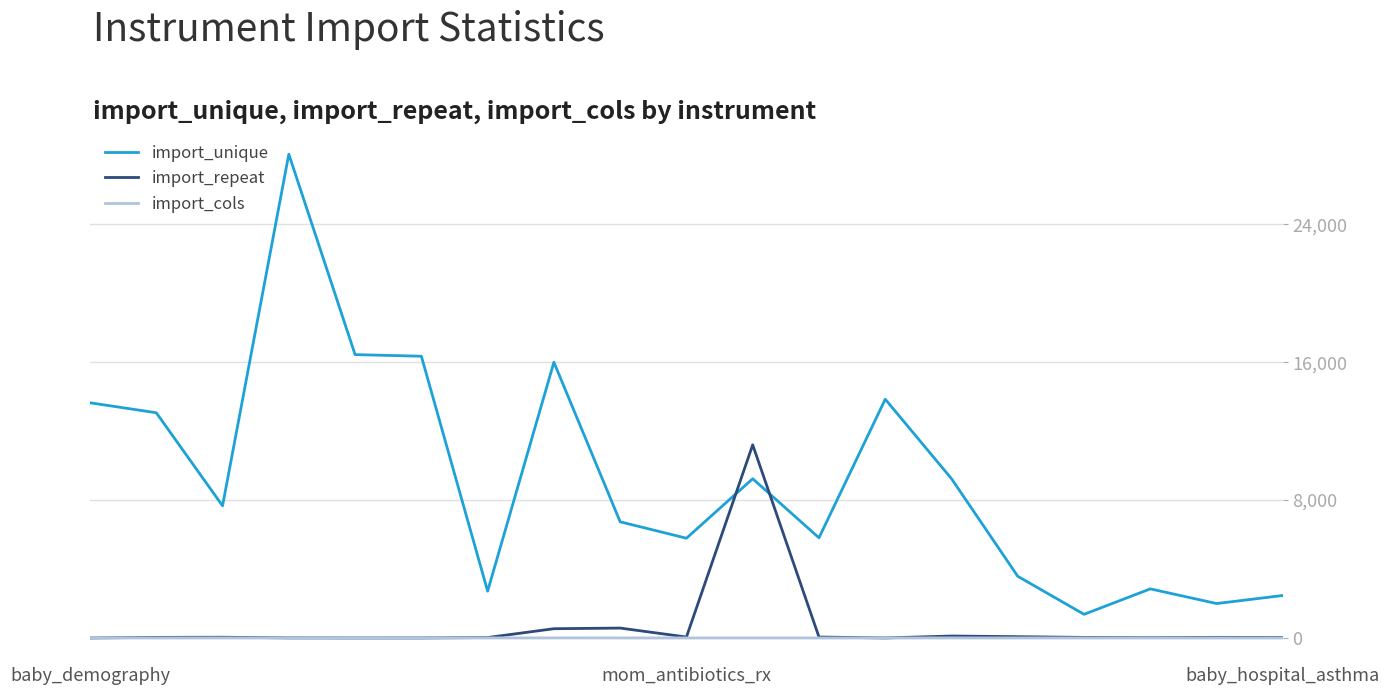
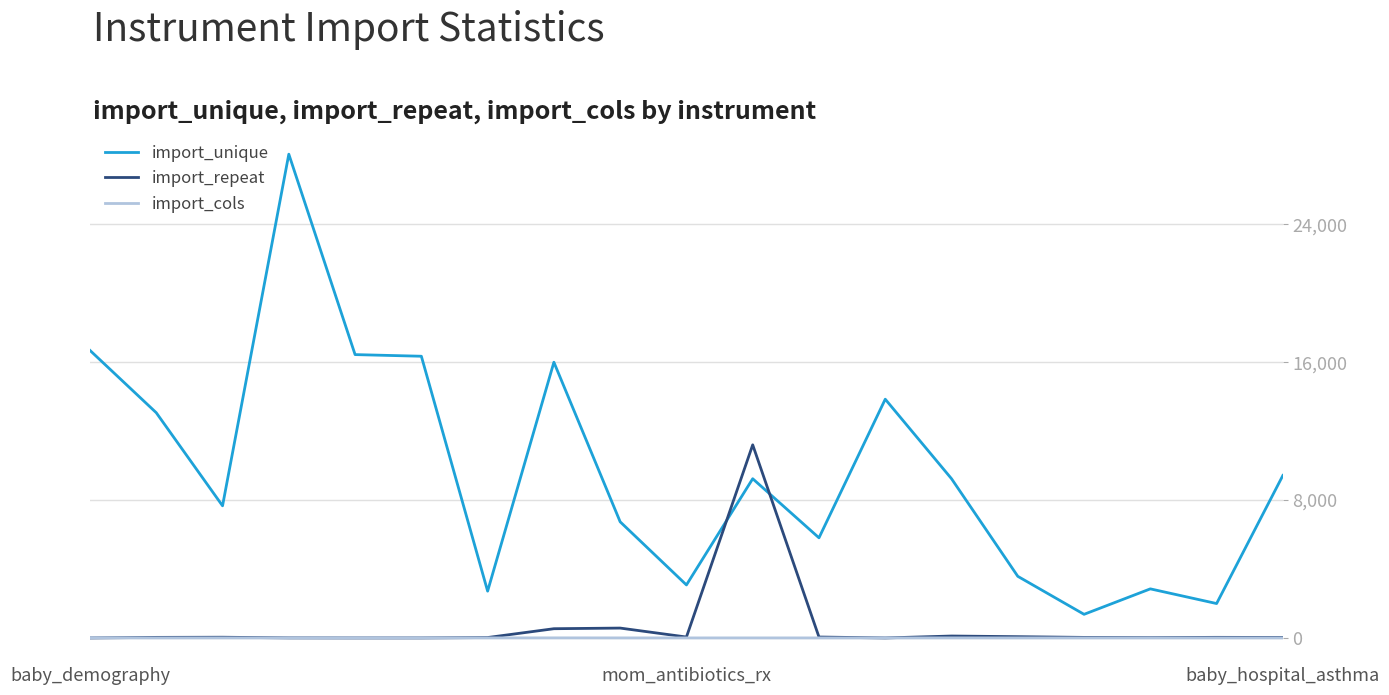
  {
    "import_unique": {
-     "baby_demography": "13,600",
-     "mom_antibiotics_rx": "5,800",
-     "baby_hospital_asthma": "2,500"
+     "baby_demography": "16,700",
+     "mom_antibiotics_rx": "3,100",
+     "baby_hospital_asthma": "9,400"
    }
  }
